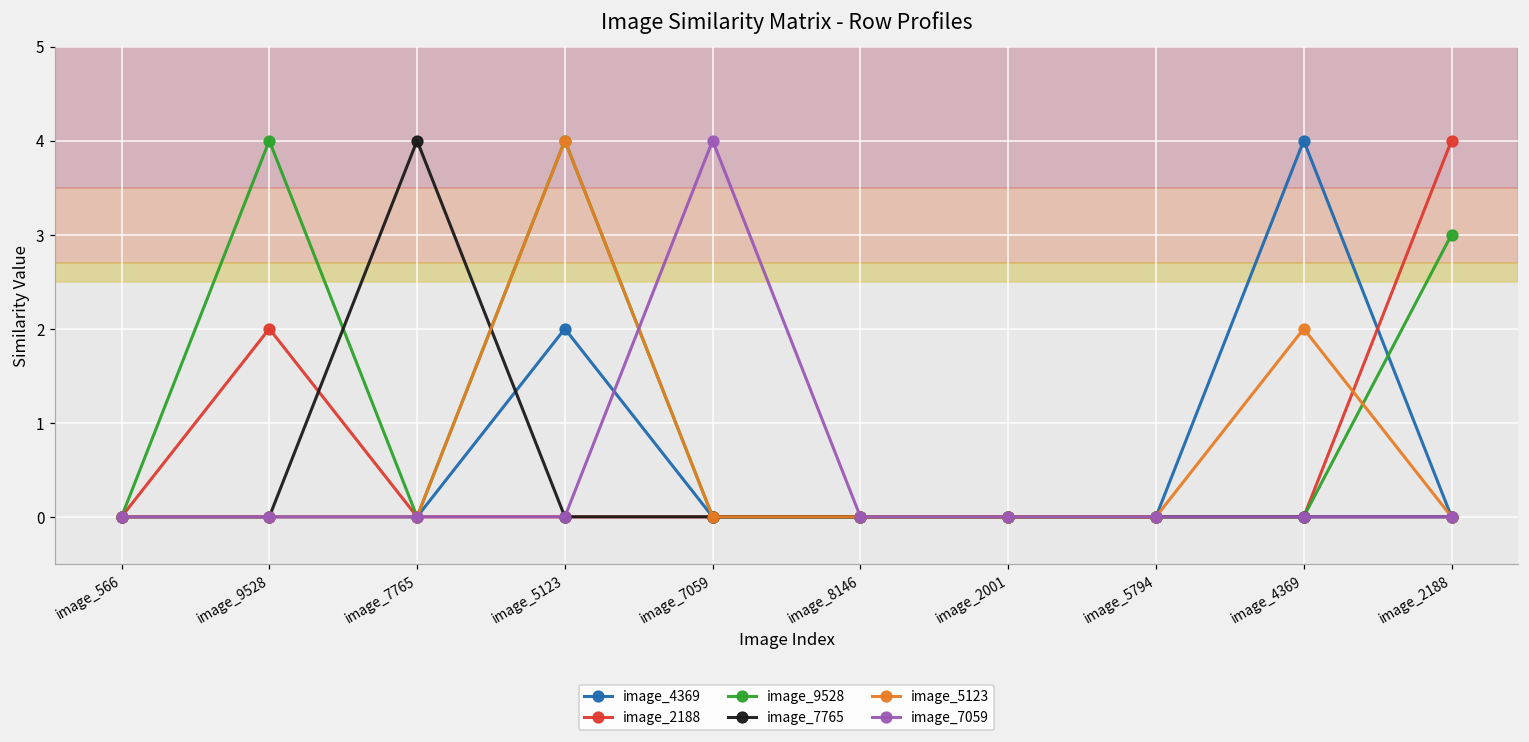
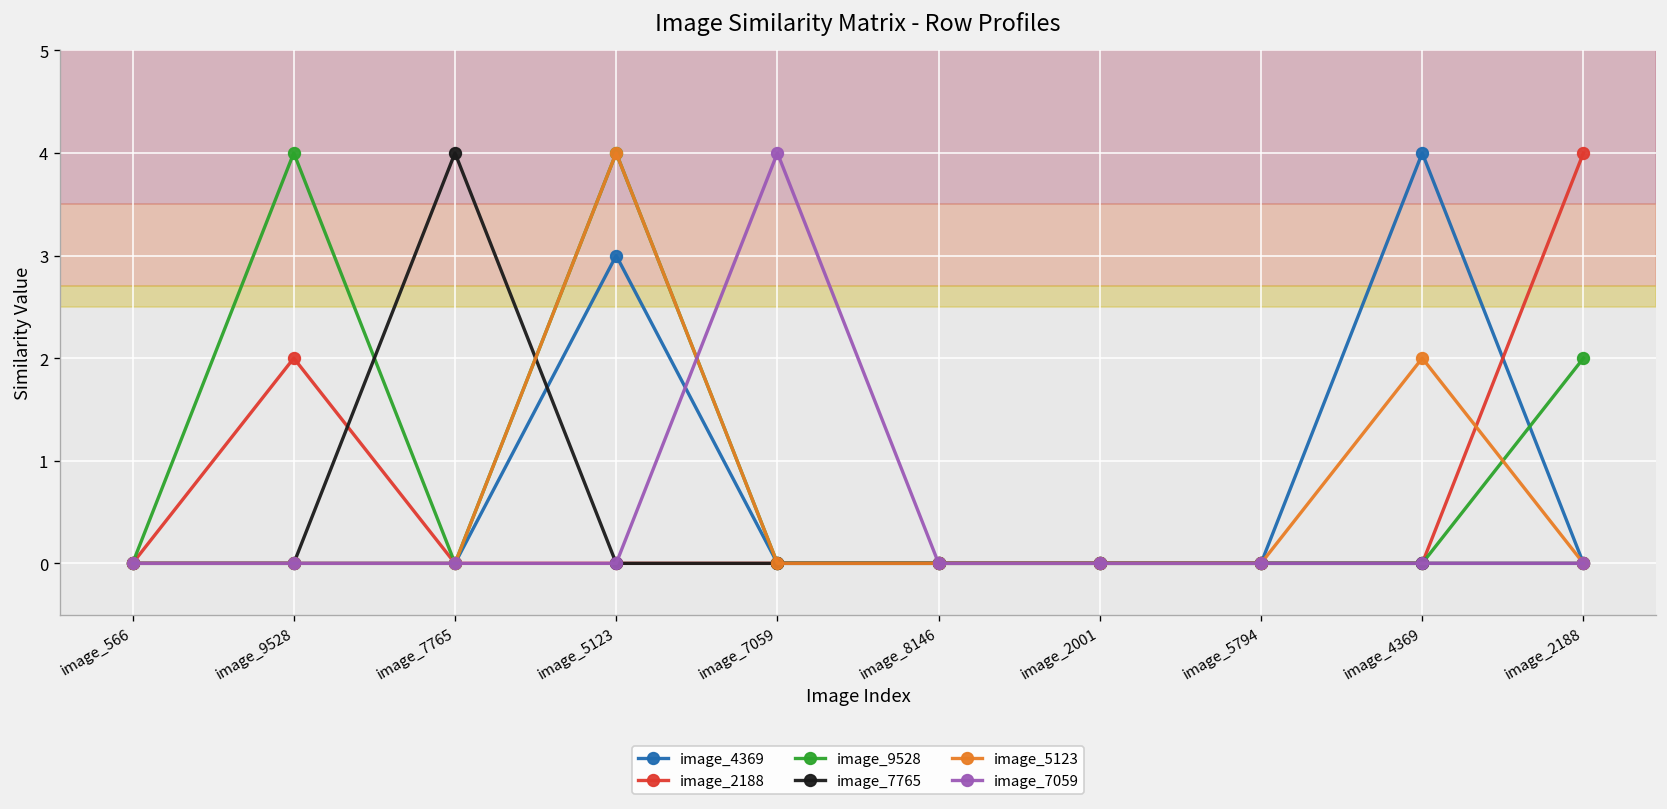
  {
    "image_4369": {
-     "image_5123": 2,
+     "image_5123": 3,
      "image_4369": 4
    },
    "image_2188": {
      "image_9528": 2,
      "image_2188": 4
    },
    "image_9528": {
      "image_9528": 4,
-     "image_2188": 3
+     "image_2188": 2
    },
    "image_7765": {
      "image_7765": 4
    },
    "image_5123": {
      "image_4369": 2
    },
    "image_7059": {
      "image_7059": 4
    }
  }
